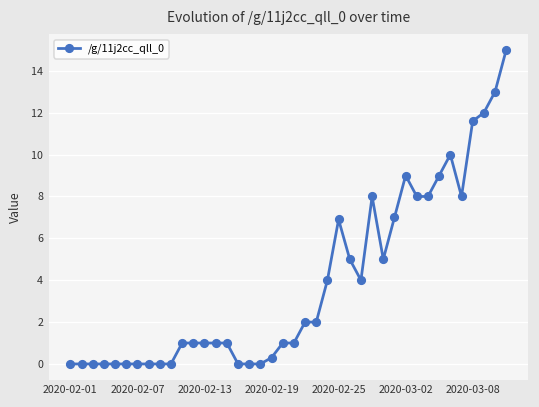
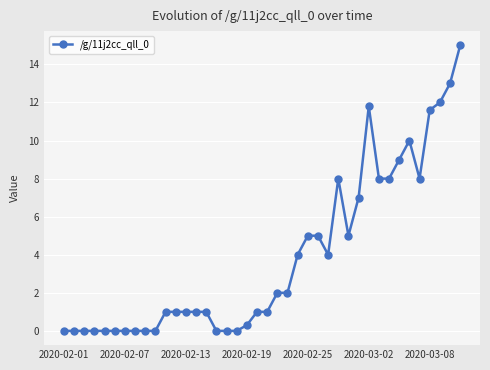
  {
    "2020-02-01": 0.0,
    "2020-02-07": 0.0,
    "2020-02-13": 1.0,
    "2020-02-19": 0.3,
-   "2020-02-25": 6.9,
-   "2020-03-02": 9.0,
+   "2020-02-25": 5.0,
+   "2020-03-02": 11.8,
    "2020-03-08": 11.6
  }
